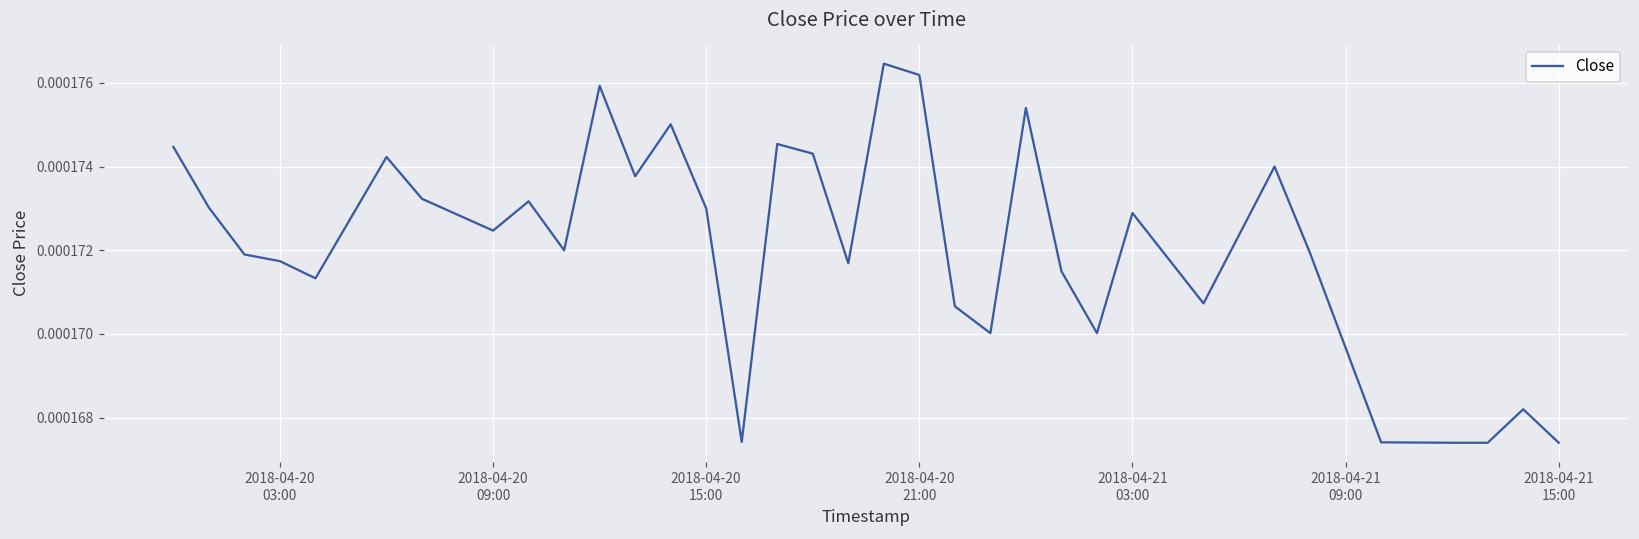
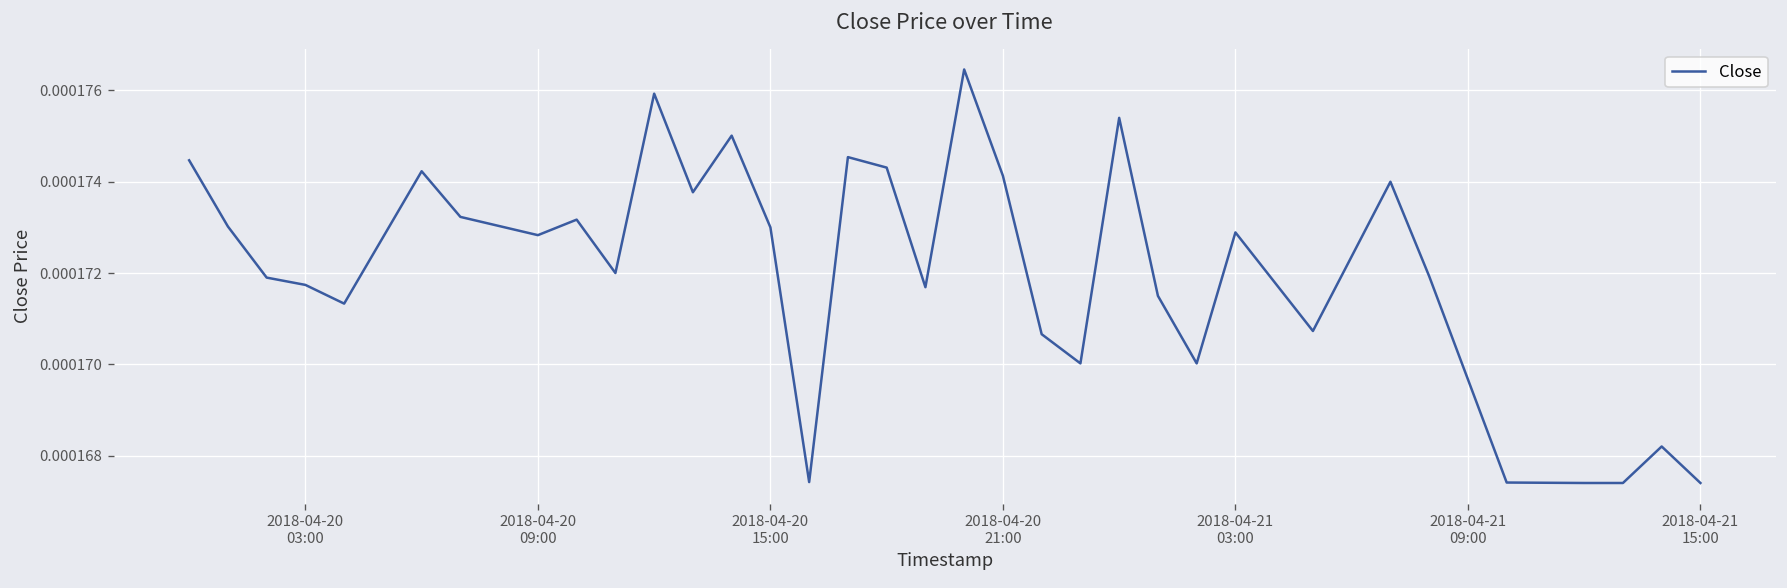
  {
    "2018-04-20 03:00": 0.0001717,
-   "2018-04-20 09:00": 0.0001725,
+   "2018-04-20 09:00": 0.0001728,
    "2018-04-20 15:00": 0.0001730,
-   "2018-04-20 21:00": 0.0001762,
+   "2018-04-20 21:00": 0.0001741,
    "2018-04-21 03:00": 0.0001729,
    "2018-04-21 15:00": 0.0001674
  }
